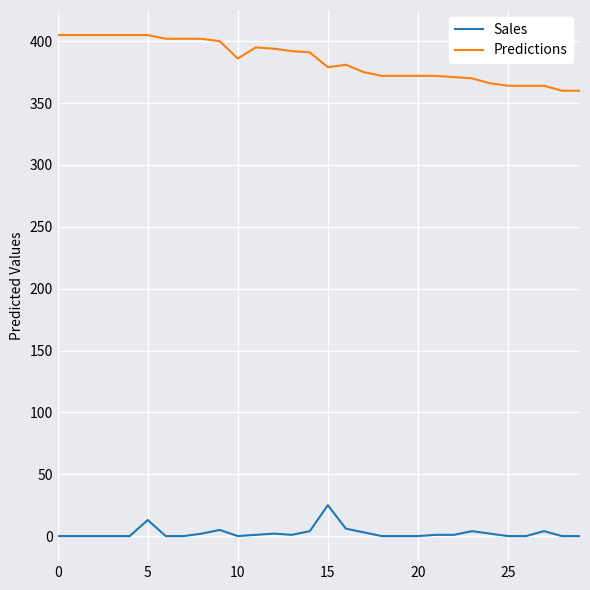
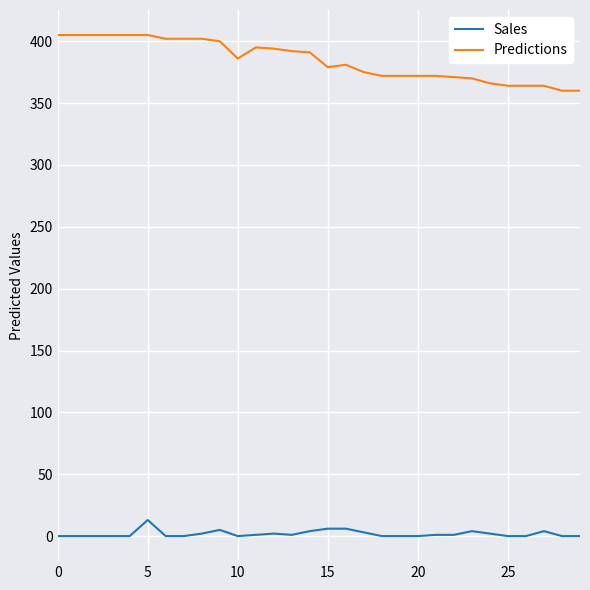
  {
    "Sales": {
      "0": 0,
      "5": 13,
      "10": 0,
-     "15": 25,
+     "15": 6,
      "20": 0,
      "25": 0
    },
    "Predictions": {
      "0": 405,
      "5": 405,
      "10": 386,
      "15": 379,
      "20": 372,
      "25": 364
    }
  }
